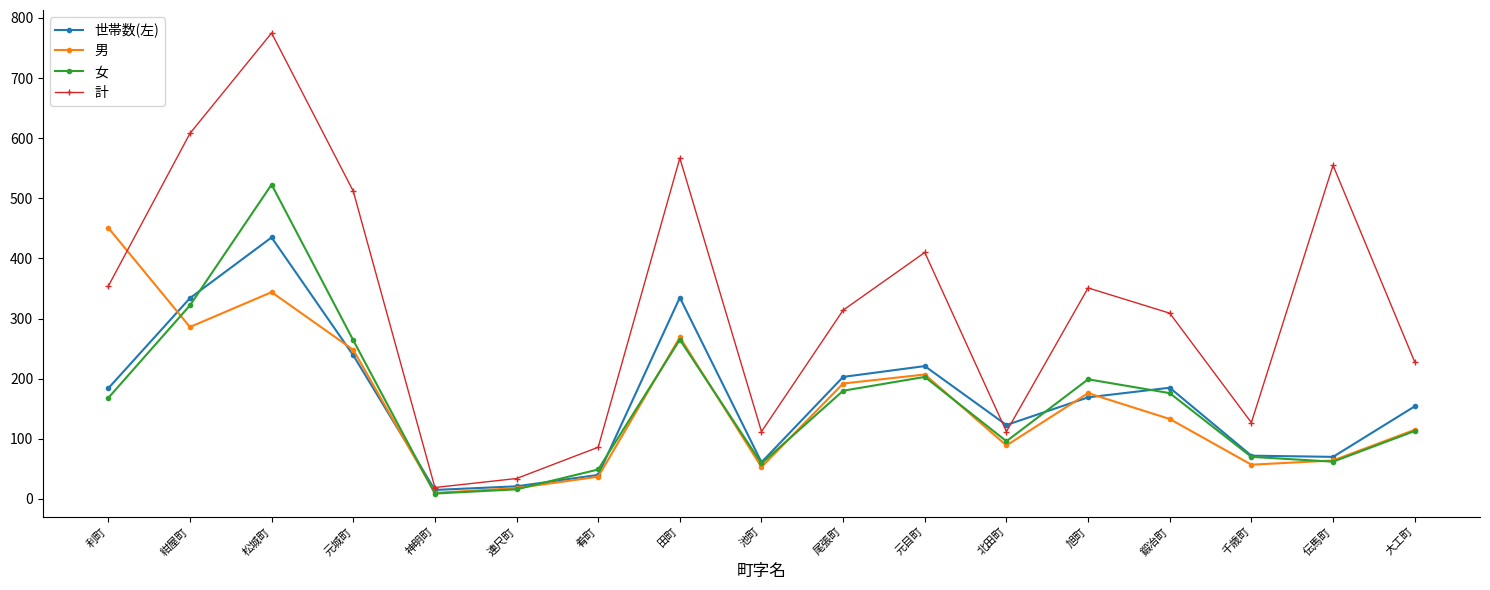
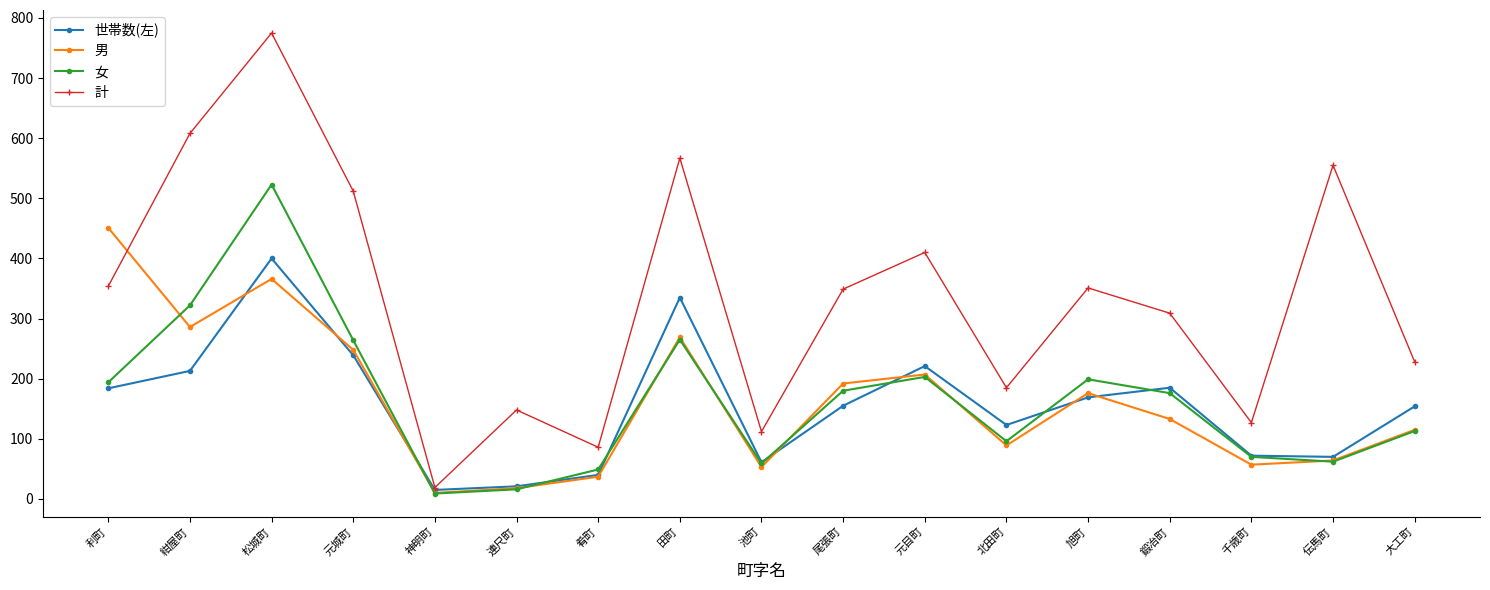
  {
    "世帯数(左)": {
      "利町": 180,
-     "紺屋町": 330,
-     "松城町": 440,
+     "紺屋町": 210,
+     "松城町": 400,
      "元城町": 240,
      "田町": 340,
-     "尾張町": 200,
+     "尾張町": 160,
      "元目町": 220,
      "北田町": 120,
      "旭町": 170,
      "鍛冶町": 190,
      "伝馬町": 70,
      "大工町": 150
    },
    "男": {
      "利町": 450,
      "紺屋町": 290,
-     "松城町": 340,
+     "松城町": 370,
      "元城町": 250,
      "池町": 50,
      "尾張町": 190,
      "北田町": 90,
      "旭町": 180,
      "鍛冶町": 130,
      "千歳町": 60
    },
    "女": {
-     "利町": 170,
+     "利町": 190,
      "紺屋町": 320,
      "松城町": 520,
      "元城町": 260,
      "肴町": 50,
      "尾張町": 180,
      "北田町": 100,
      "旭町": 200,
      "鍛冶町": 180
    },
    "計": {
      "利町": 350,
      "紺屋町": 610,
      "松城町": 780,
      "元城町": 510,
-     "連尺町": 30,
+     "連尺町": 150,
      "肴町": 90,
      "田町": 570,
      "池町": 110,
-     "尾張町": 310,
+     "尾張町": 350,
      "元目町": 410,
-     "北田町": 110,
+     "北田町": 190,
      "旭町": 350,
      "鍛冶町": 310,
      "千歳町": 130,
      "伝馬町": 560,
      "大工町": 230
    }
  }
